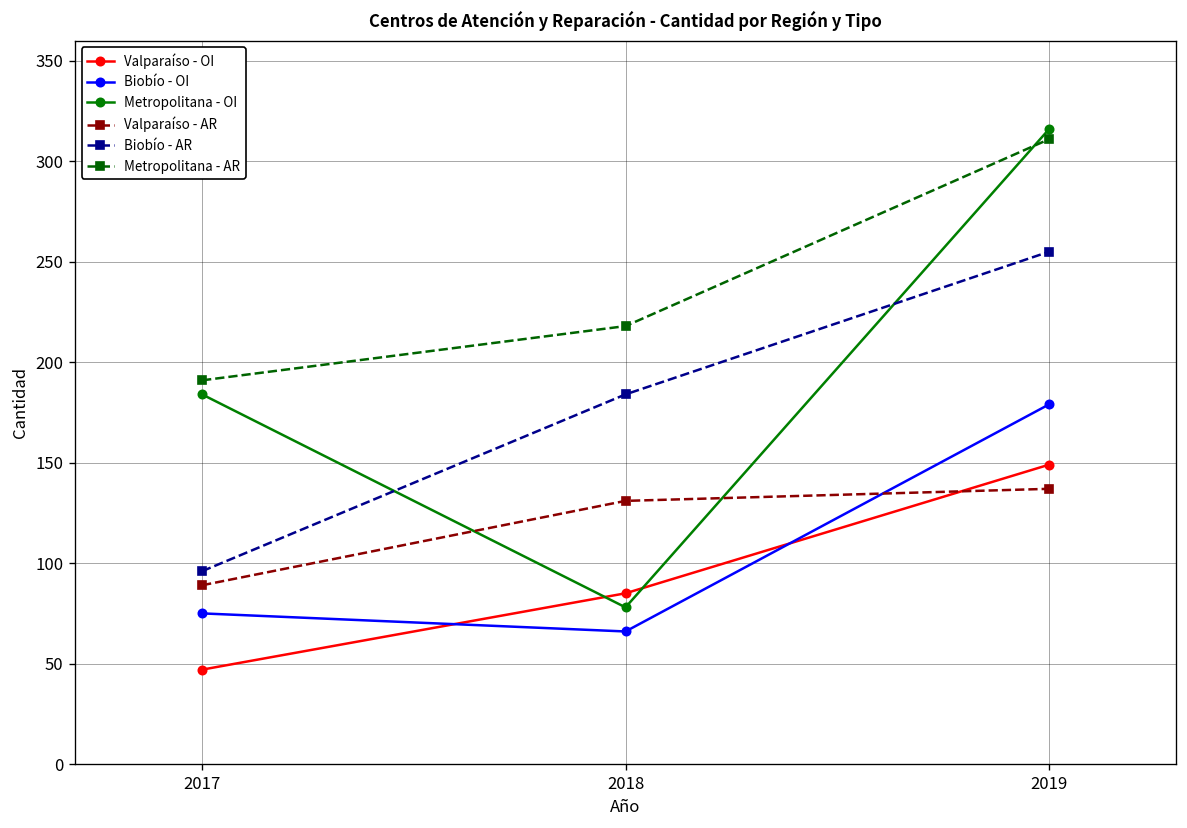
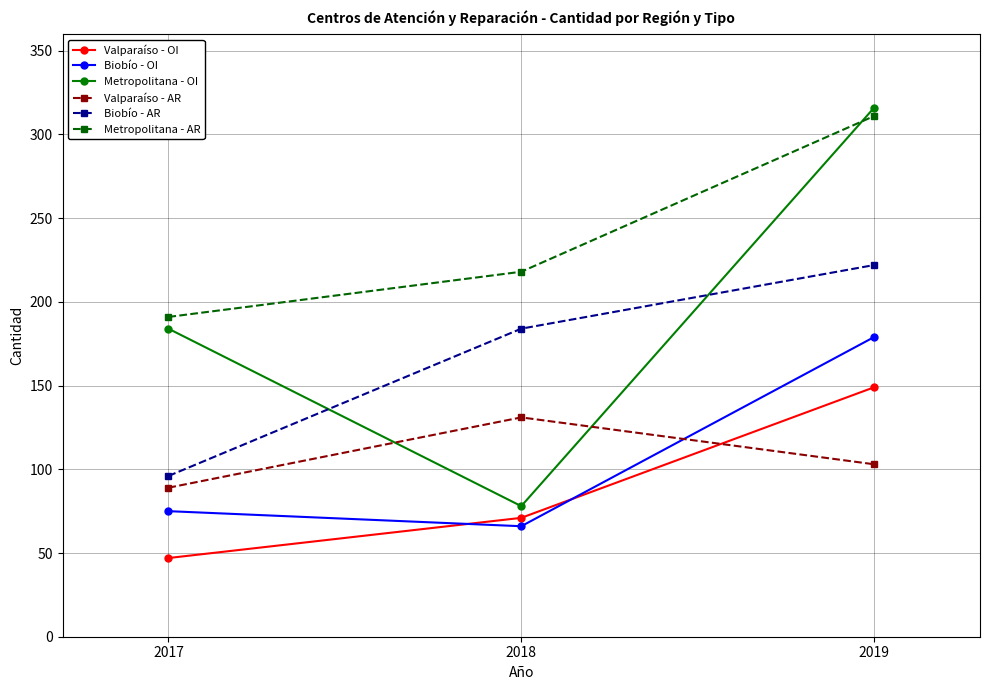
  {
    "Valparaíso - OI": {
      "2017": 47,
-     "2018": 85,
+     "2018": 71,
      "2019": 149
    },
    "Biobío - OI": {
      "2017": 75,
      "2018": 66,
      "2019": 179
    },
    "Valparaíso - AR": {
      "2017": 89,
      "2018": 131,
-     "2019": 137
+     "2019": 103
    },
    "Biobío - AR": {
      "2017": 96,
      "2018": 184,
-     "2019": 255
+     "2019": 222
    }
  }
